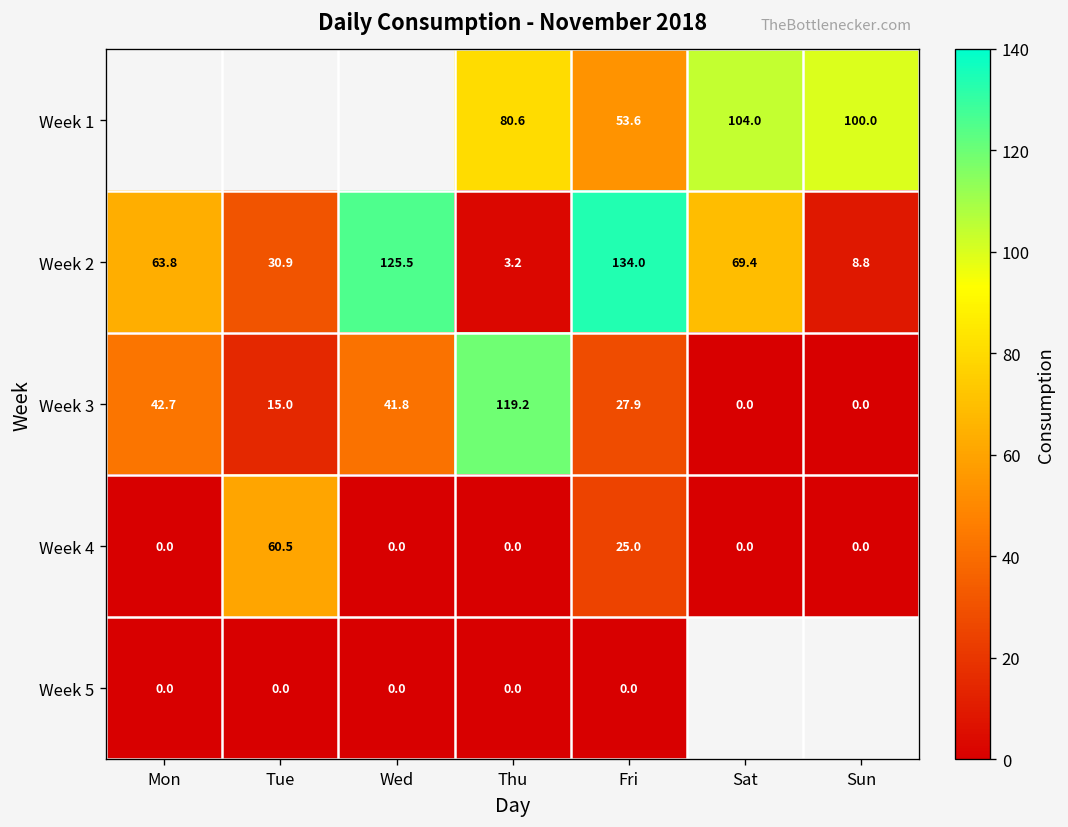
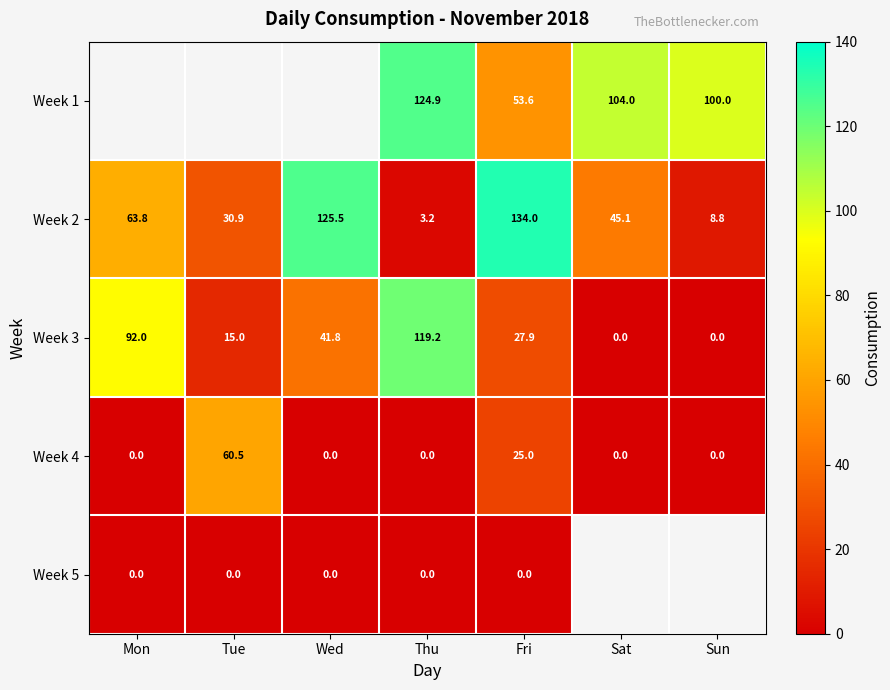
  {
    "Week 1": {
-     "Thu": 80.6,
+     "Thu": 124.9,
      "Fri": 53.6,
      "Sat": 104.0,
      "Sun": 100.0
    },
    "Week 2": {
      "Mon": 63.8,
      "Tue": 30.9,
      "Wed": 125.5,
      "Thu": 3.2,
      "Fri": 134.0,
-     "Sat": 69.4,
+     "Sat": 45.1,
      "Sun": 8.8
    },
    "Week 3": {
-     "Mon": 42.7,
+     "Mon": 92.0,
      "Tue": 15.0,
      "Wed": 41.8,
      "Thu": 119.2,
      "Fri": 27.9,
      "Sat": 0.0,
      "Sun": 0.0
    },
    "Week 4": {
      "Mon": 0.0,
      "Tue": 60.5,
      "Wed": 0.0,
      "Thu": 0.0,
      "Fri": 25.0,
      "Sat": 0.0,
      "Sun": 0.0
    },
    "Week 5": {
      "Mon": 0.0,
      "Tue": 0.0,
      "Wed": 0.0,
      "Thu": 0.0,
      "Fri": 0.0
    }
  }
